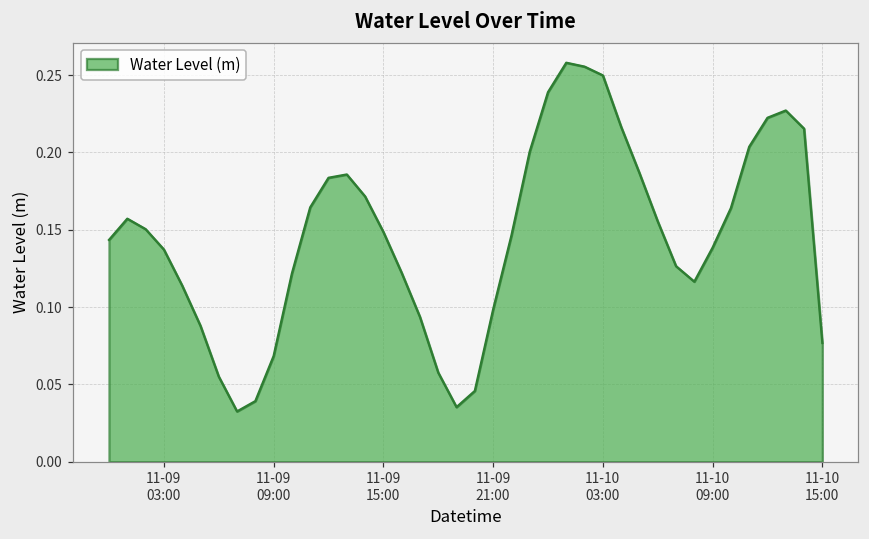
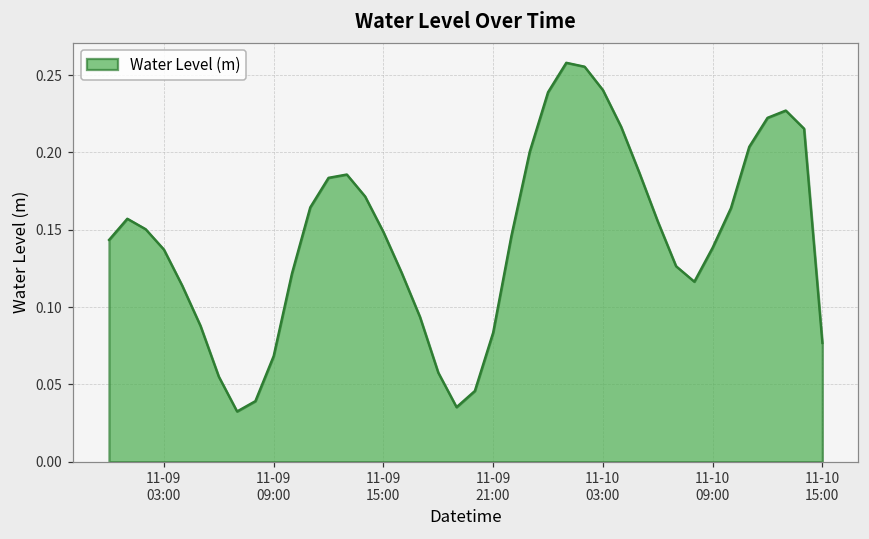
  {
    "11-09 03:00": 0.137,
    "11-09 09:00": 0.068,
    "11-09 15:00": 0.149,
-   "11-09 21:00": 0.098,
-   "11-10 03:00": 0.250,
+   "11-09 21:00": 0.084,
+   "11-10 03:00": 0.240,
    "11-10 09:00": 0.138,
    "11-10 15:00": 0.077
  }
